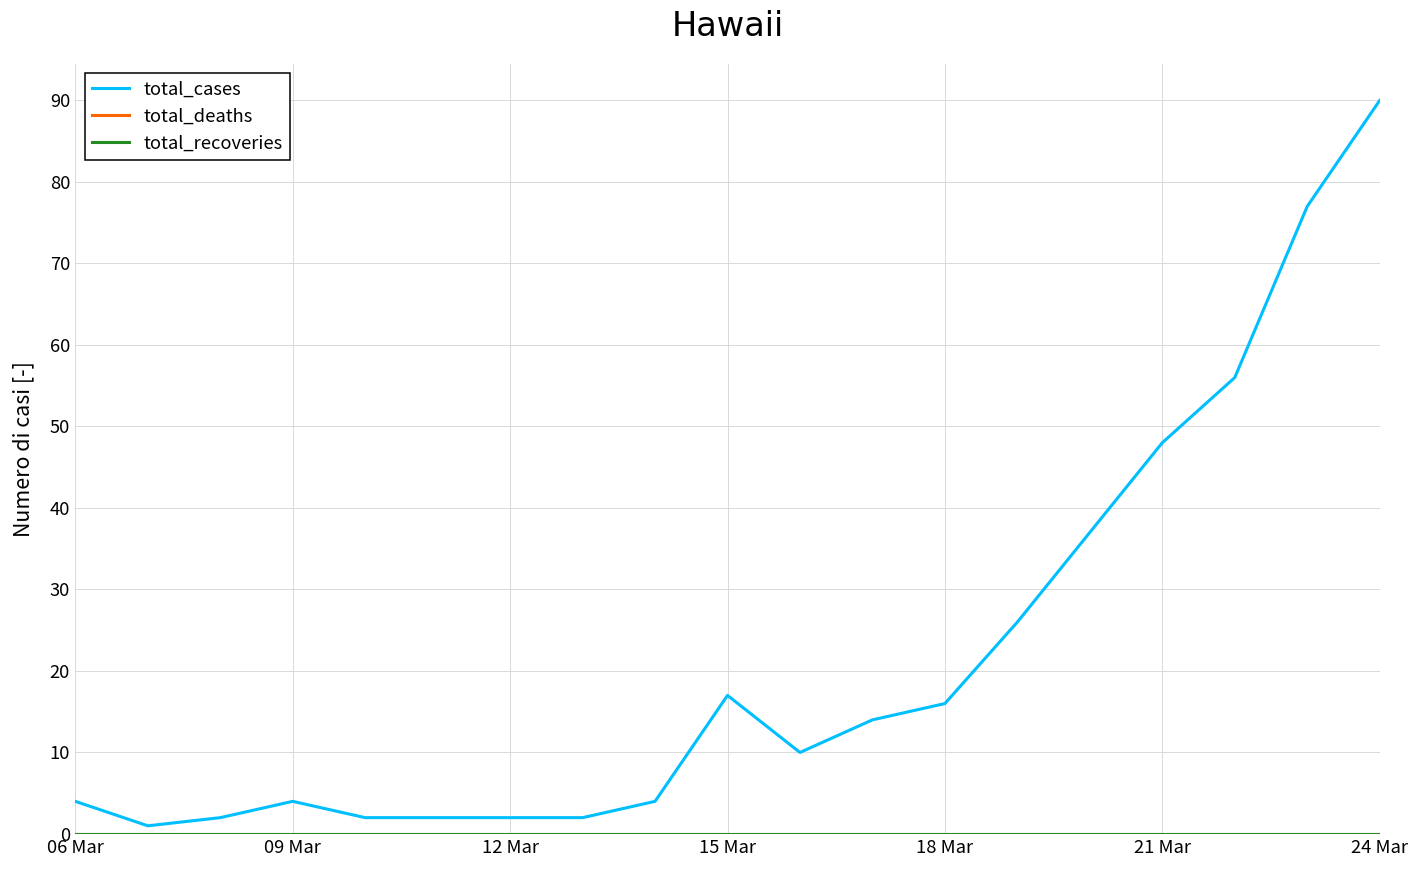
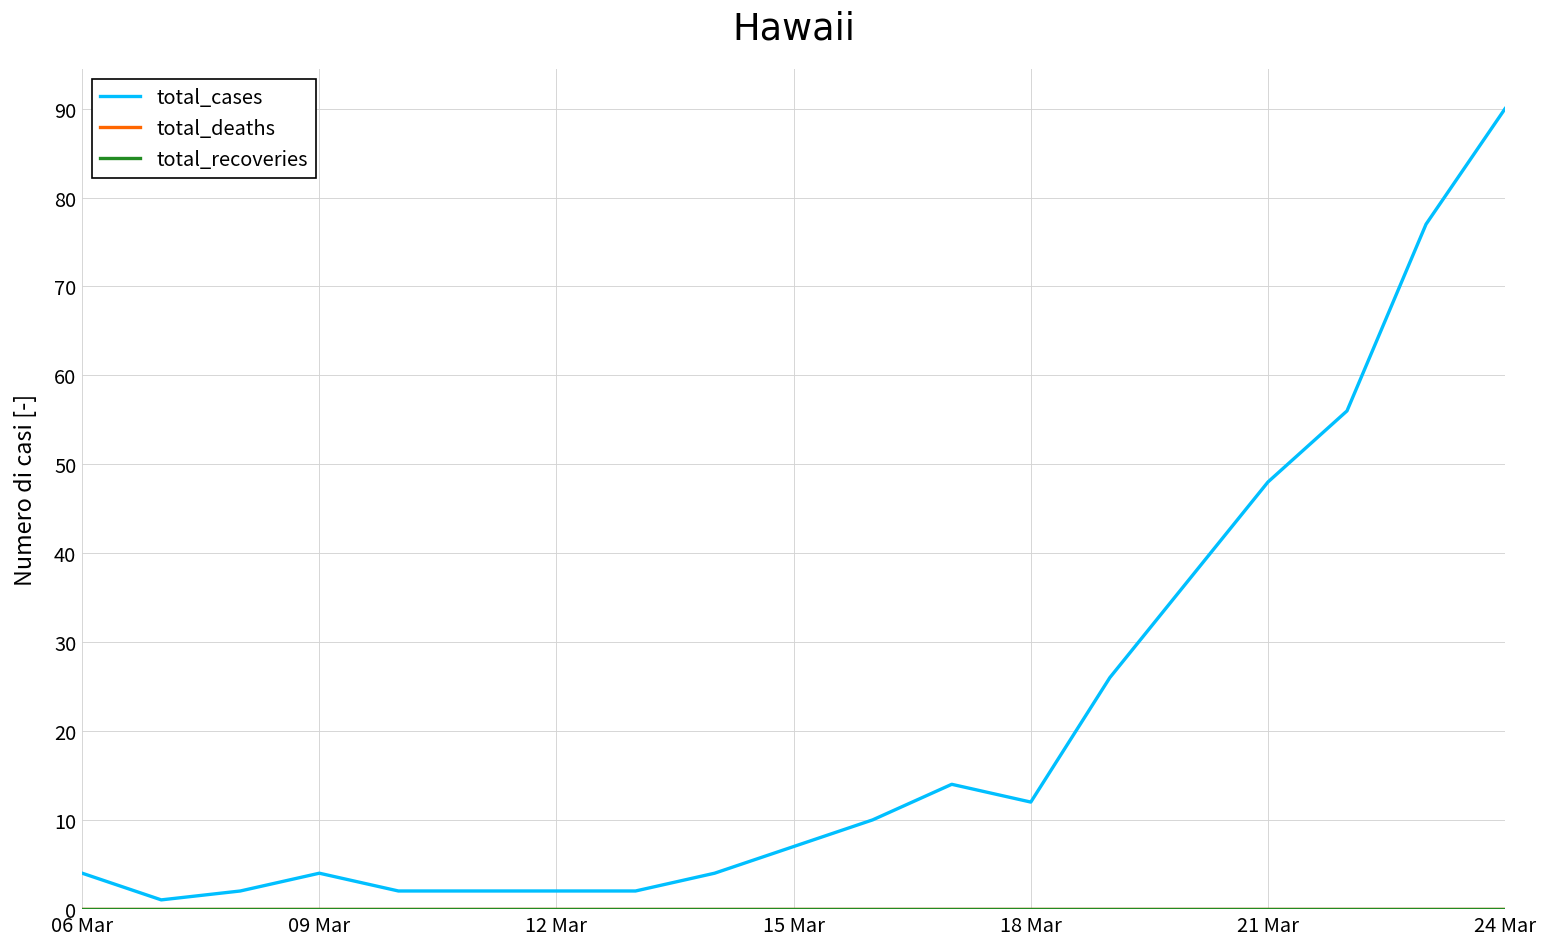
  {
    "total_cases": {
      "06 Mar": 4,
      "09 Mar": 4,
      "12 Mar": 2,
-     "15 Mar": 17,
-     "18 Mar": 16,
+     "15 Mar": 7,
+     "18 Mar": 12,
      "21 Mar": 48,
      "24 Mar": 90
    },
    "total_recoveries": {
      "06 Mar": 0,
      "09 Mar": 0,
      "12 Mar": 0,
      "15 Mar": 0,
      "18 Mar": 0,
      "21 Mar": 0,
      "24 Mar": 0
    }
  }
